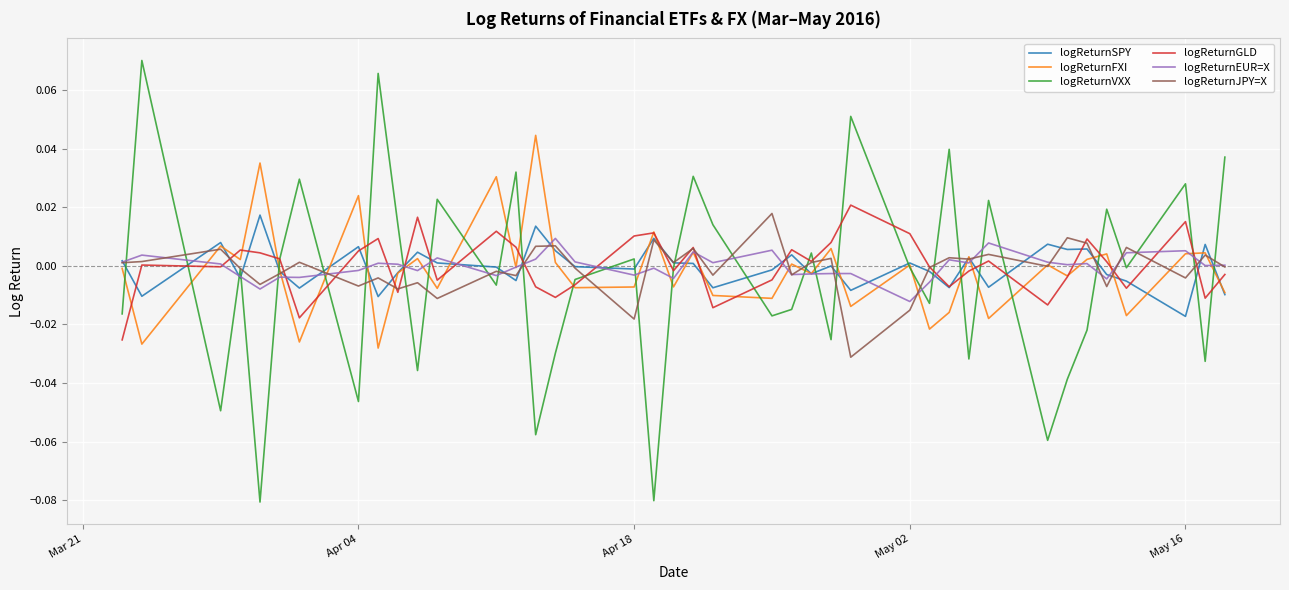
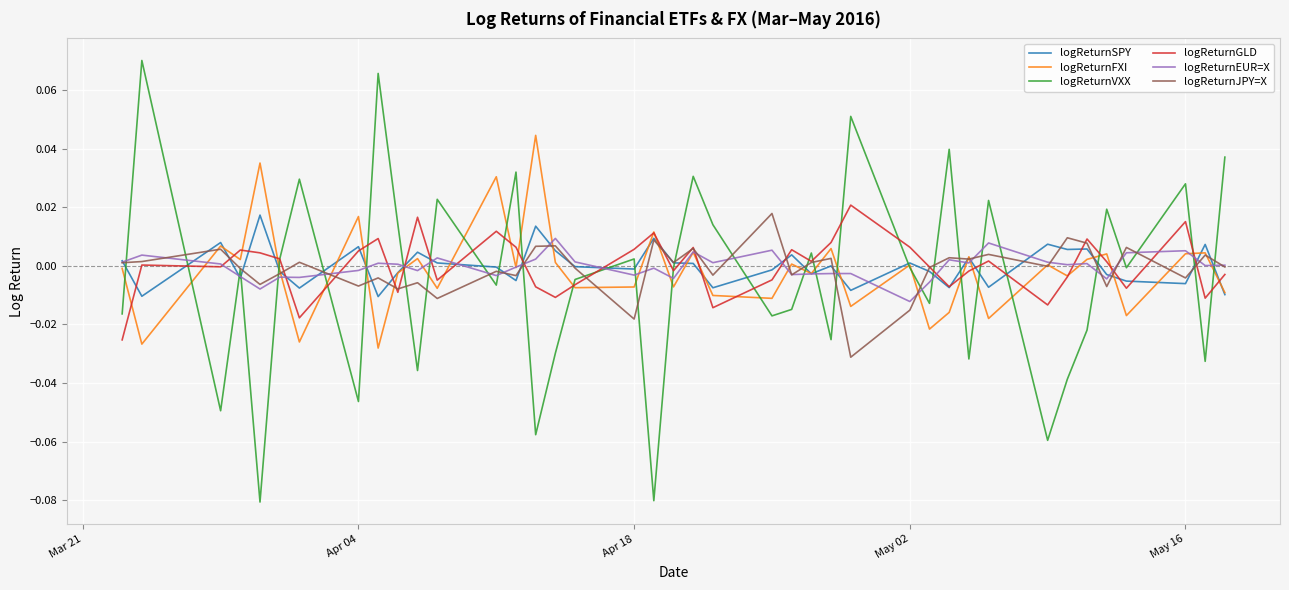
  {
    "logReturnSPY": {
      "Apr 04": 0.007,
      "Apr 18": -0.001,
-     "May 16": -0.017
+     "May 16": -0.006
    },
    "logReturnFXI": {
-     "Apr 04": 0.024,
+     "Apr 04": 0.017,
      "Apr 18": -0.007,
      "May 16": 0.004
    },
    "logReturnVXX": {
      "Apr 04": -0.046,
      "Apr 18": 0.002,
      "May 02": -0.001,
      "May 16": 0.028
    },
    "logReturnGLD": {
      "Apr 04": 0.005,
-     "Apr 18": 0.010,
-     "May 02": 0.011,
+     "Apr 18": 0.006,
+     "May 02": 0.006,
      "May 16": 0.015
    },
    "logReturnEUR=X": {
      "Apr 04": -0.002,
      "Apr 18": -0.003,
      "May 02": -0.012,
      "May 16": 0.005
    },
    "logReturnJPY=X": {
      "Apr 04": -0.007,
      "Apr 18": -0.018,
      "May 02": -0.015,
      "May 16": -0.004
    }
  }
